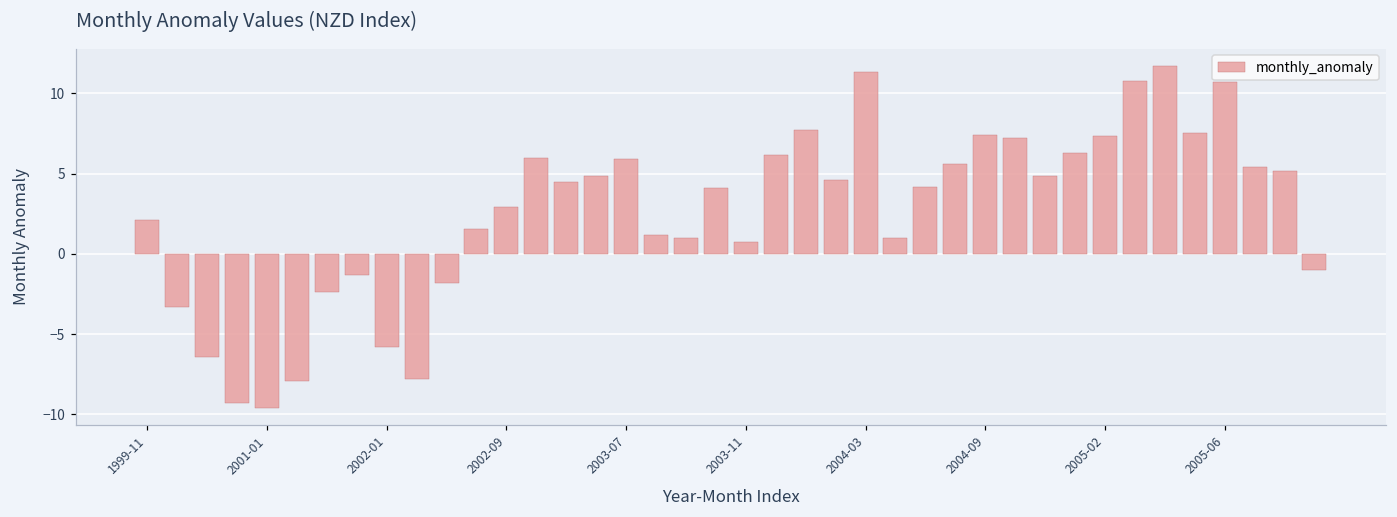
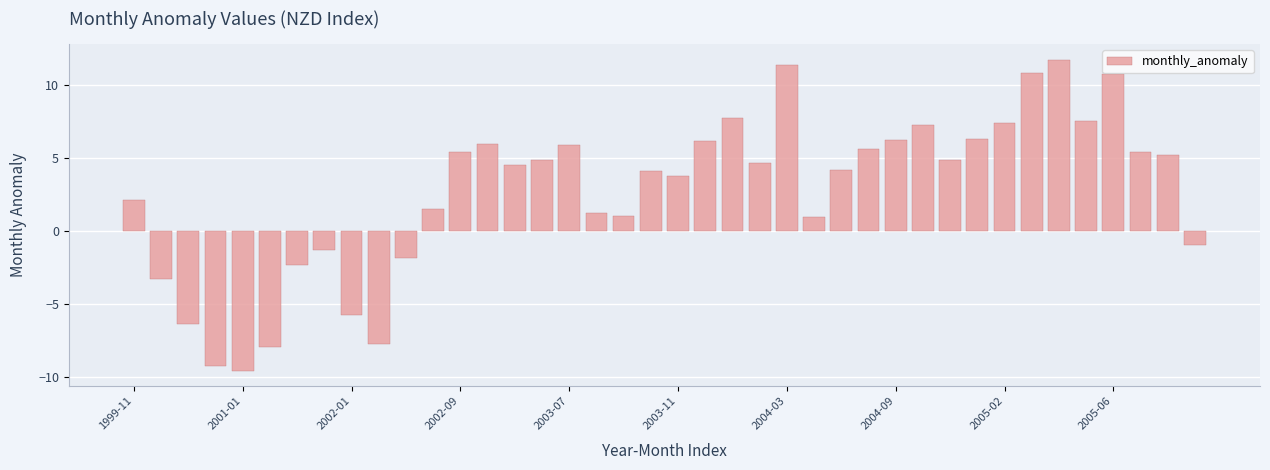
  {
    "1999-11": 2.1,
    "2001-01": -9.6,
    "2002-01": -5.8,
-   "2002-09": 2.9,
+   "2002-09": 5.4,
    "2003-07": 5.9,
-   "2003-11": 0.7,
+   "2003-11": 3.7,
    "2004-03": 11.3,
-   "2004-09": 7.4,
+   "2004-09": 6.2,
    "2005-02": 7.4,
    "2005-06": 10.7
  }
